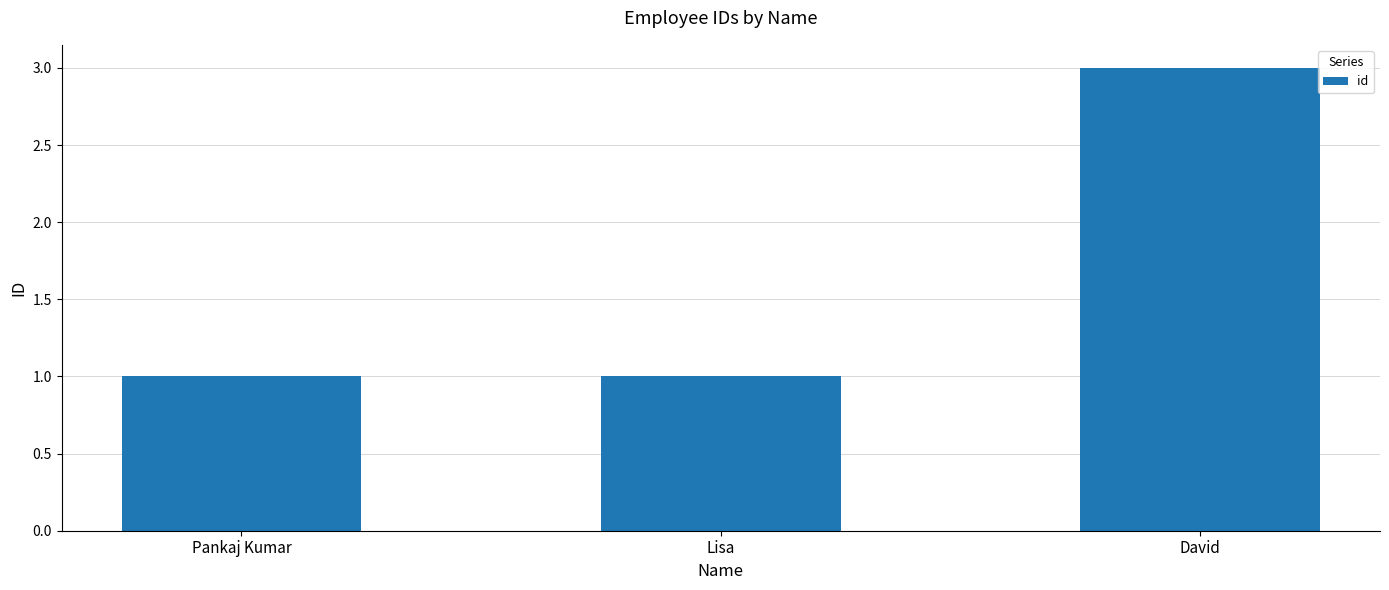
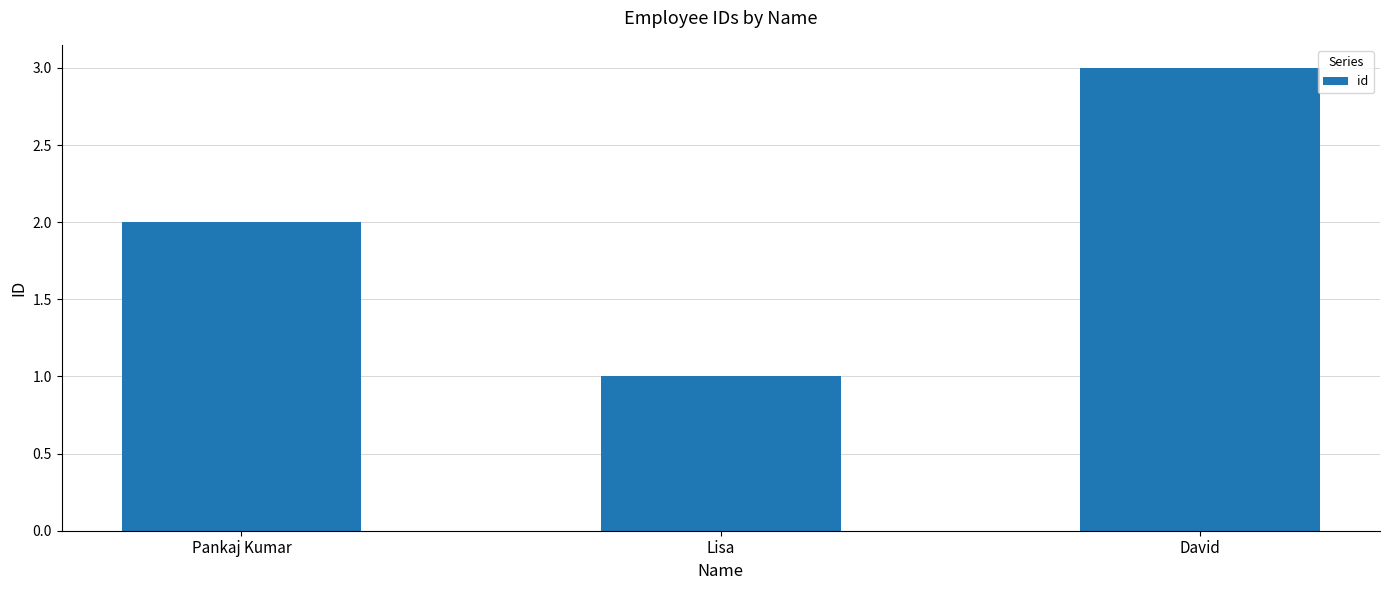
  {
-   "Pankaj Kumar": 1,
+   "Pankaj Kumar": 2,
    "Lisa": 1,
    "David": 3
  }
